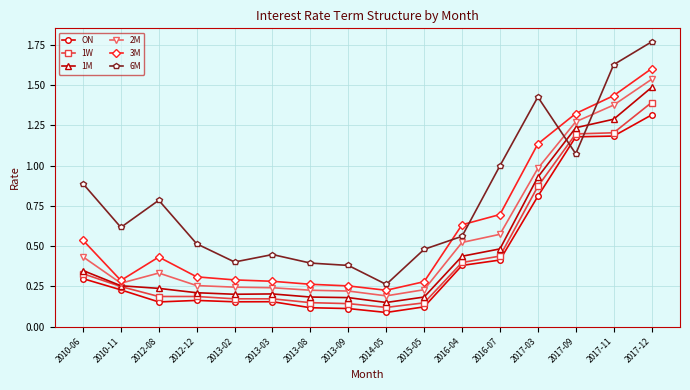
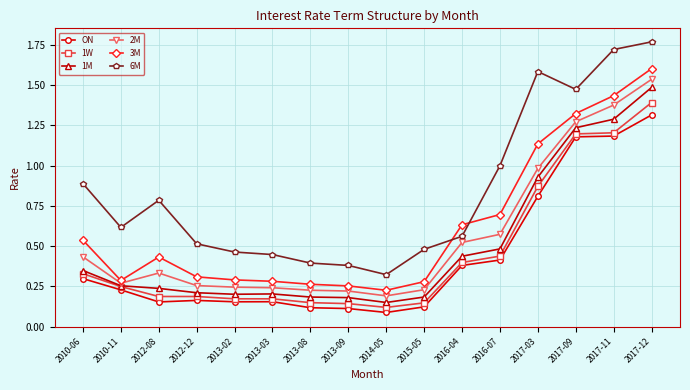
  {
    "6M": {
      "2010-06": 0.89,
      "2010-11": 0.62,
      "2012-08": 0.78,
      "2012-12": 0.51,
-     "2013-02": 0.40,
+     "2013-02": 0.46,
      "2013-03": 0.45,
      "2013-08": 0.39,
      "2013-09": 0.38,
-     "2014-05": 0.26,
+     "2014-05": 0.32,
      "2015-05": 0.48,
      "2016-04": 0.56,
      "2016-07": 1.00,
-     "2017-03": 1.43,
-     "2017-09": 1.07,
-     "2017-11": 1.63,
+     "2017-03": 1.58,
+     "2017-09": 1.47,
+     "2017-11": 1.72,
      "2017-12": 1.77
    }
  }
